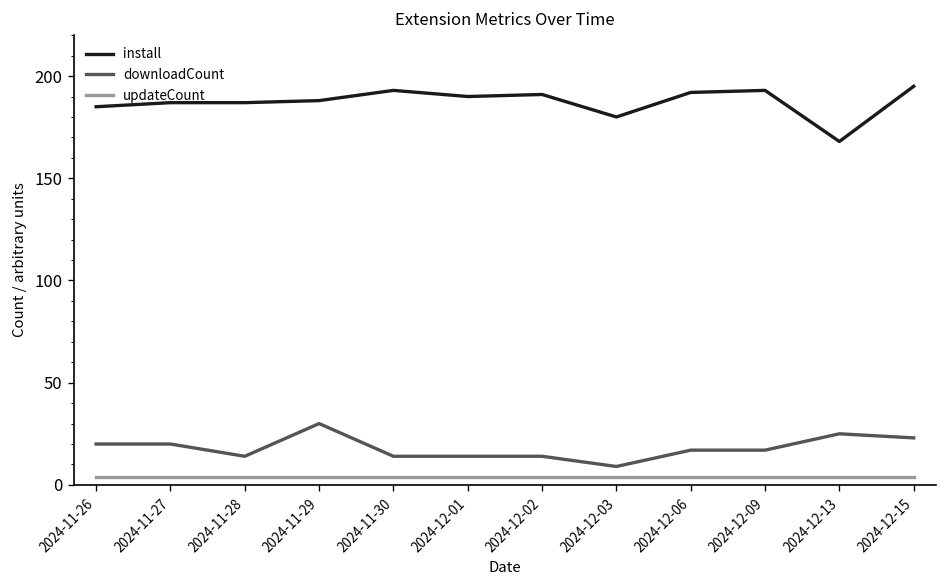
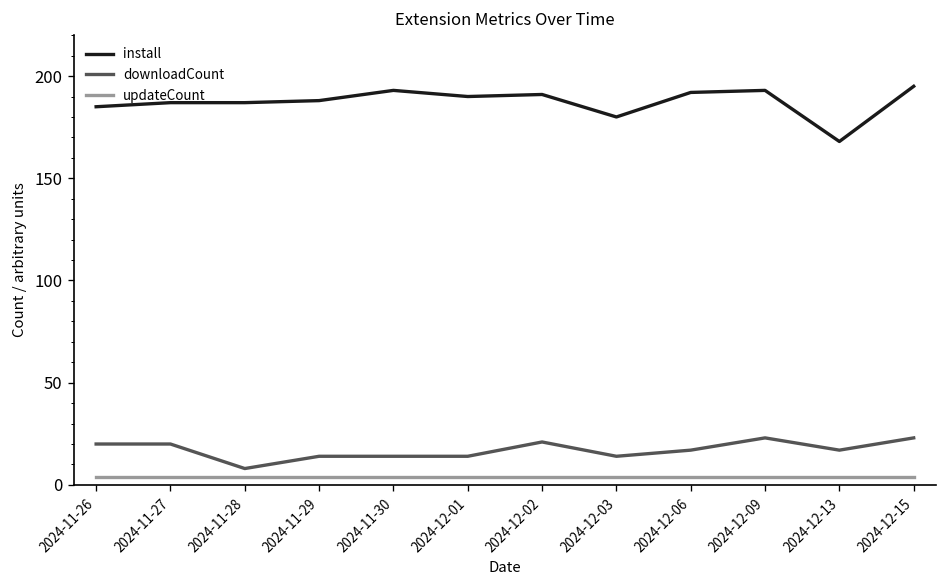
  {
    "install": {
      "2024-11-26": 185,
      "2024-11-27": 187,
      "2024-11-28": 187,
      "2024-11-29": 188,
      "2024-11-30": 193,
      "2024-12-01": 190,
      "2024-12-02": 191,
      "2024-12-03": 180,
      "2024-12-06": 192,
      "2024-12-09": 193,
      "2024-12-13": 168,
      "2024-12-15": 195
    },
    "downloadCount": {
      "2024-11-26": 20,
      "2024-11-27": 20,
-     "2024-11-28": 14,
-     "2024-11-29": 30,
+     "2024-11-28": 8,
+     "2024-11-29": 14,
      "2024-11-30": 14,
      "2024-12-01": 14,
-     "2024-12-02": 14,
-     "2024-12-03": 9,
+     "2024-12-02": 21,
+     "2024-12-03": 14,
      "2024-12-06": 17,
-     "2024-12-09": 17,
-     "2024-12-13": 25,
+     "2024-12-09": 23,
+     "2024-12-13": 17,
      "2024-12-15": 23
    },
    "updateCount": {
      "2024-11-26": 4,
      "2024-11-27": 4,
      "2024-11-28": 4,
      "2024-11-29": 4,
      "2024-11-30": 4,
      "2024-12-01": 4,
      "2024-12-02": 4,
      "2024-12-03": 4,
      "2024-12-06": 4,
      "2024-12-09": 4,
      "2024-12-13": 4,
      "2024-12-15": 4
    }
  }
